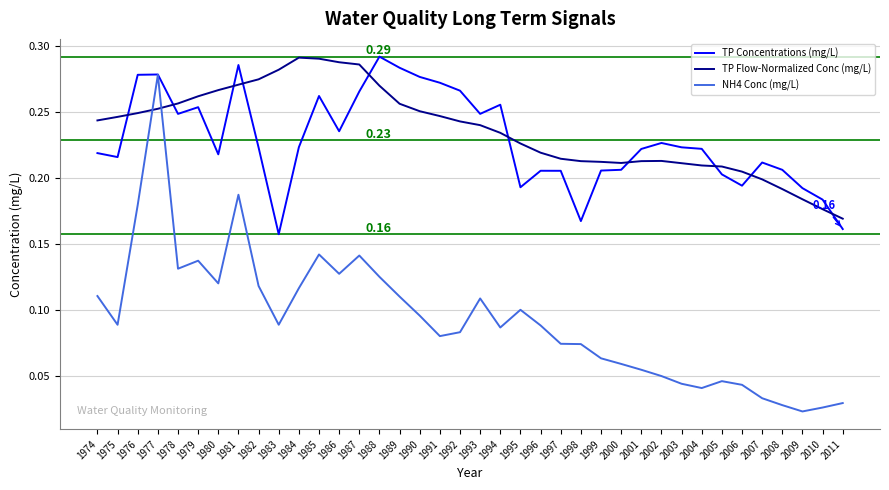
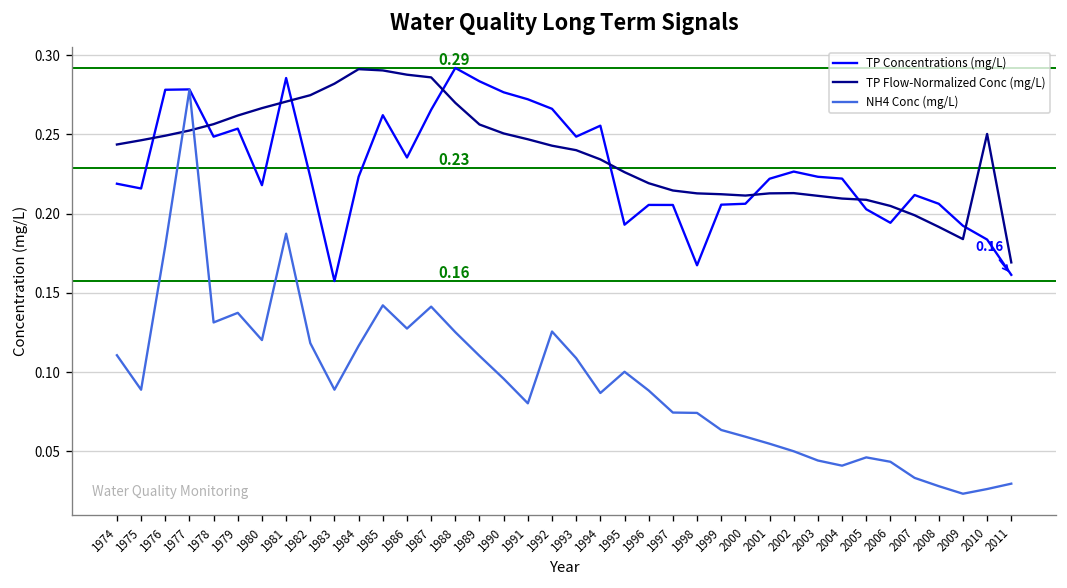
  {
    "TP Concentrations (mg/L)": {
      "1988": 0.29
    },
    "TP Flow-Normalized Conc (mg/L)": {
      "1974": 0.244,
      "1975": 0.246,
      "1976": 0.249,
      "1977": 0.252,
      "1978": 0.256,
      "1979": 0.262,
      "1980": 0.267,
      "1981": 0.271,
      "1982": 0.275,
      "1983": 0.282,
      "1984": 0.291,
      "1985": 0.290,
      "1986": 0.288,
      "1988": 0.270,
      "1989": 0.256,
      "1990": 0.251,
      "1991": 0.247,
      "1992": 0.243,
      "1993": 0.240,
      "1994": 0.234,
      "1995": 0.226,
      "1996": 0.219,
      "1997": 0.215,
      "1998": 0.213,
      "1999": 0.212,
      "2000": 0.211,
      "2001": 0.213,
      "2002": 0.213,
      "2003": 0.211,
      "2004": 0.210,
      "2005": 0.209,
      "2006": 0.205,
      "2007": 0.199,
      "2008": 0.192,
      "2009": 0.184,
-     "2010": 0.176,
+     "2010": 0.250,
      "2011": 0.169
    },
    "NH4 Conc (mg/L)": {
      "1974": 0.111,
      "1975": 0.089,
      "1976": 0.180,
      "1978": 0.131,
      "1979": 0.137,
      "1980": 0.120,
      "1981": 0.187,
      "1982": 0.118,
      "1983": 0.089,
      "1984": 0.117,
      "1985": 0.142,
      "1986": 0.128,
      "1988": 0.125,
      "1989": 0.110,
      "1990": 0.096,
      "1991": 0.080,
-     "1992": 0.083,
+     "1992": 0.126,
      "1993": 0.109,
      "1994": 0.087,
      "1995": 0.100,
      "1996": 0.088,
      "1997": 0.075,
      "1998": 0.074,
      "1999": 0.064,
      "2000": 0.059,
      "2001": 0.055,
      "2002": 0.050,
      "2003": 0.044,
      "2004": 0.041,
      "2005": 0.046,
      "2006": 0.043,
      "2007": 0.033,
      "2008": 0.028,
      "2009": 0.023,
      "2010": 0.026,
      "2011": 0.030
    }
  }
